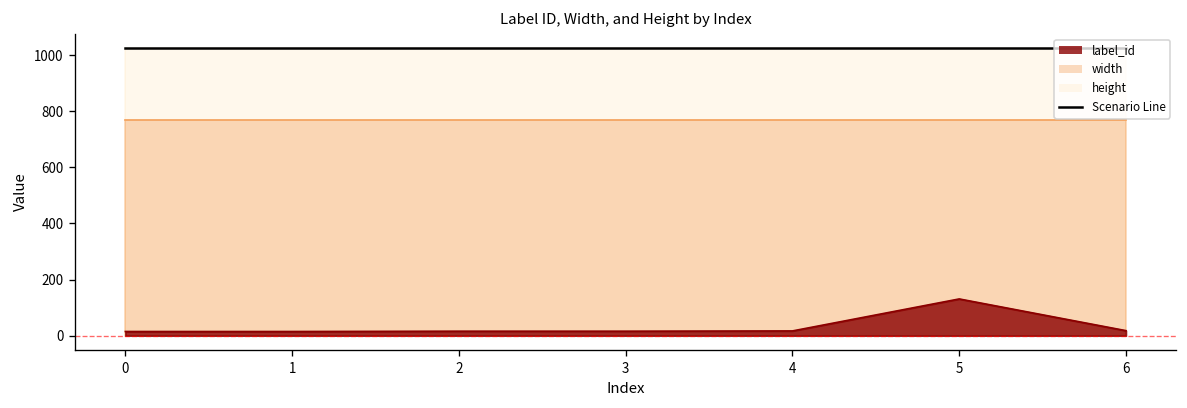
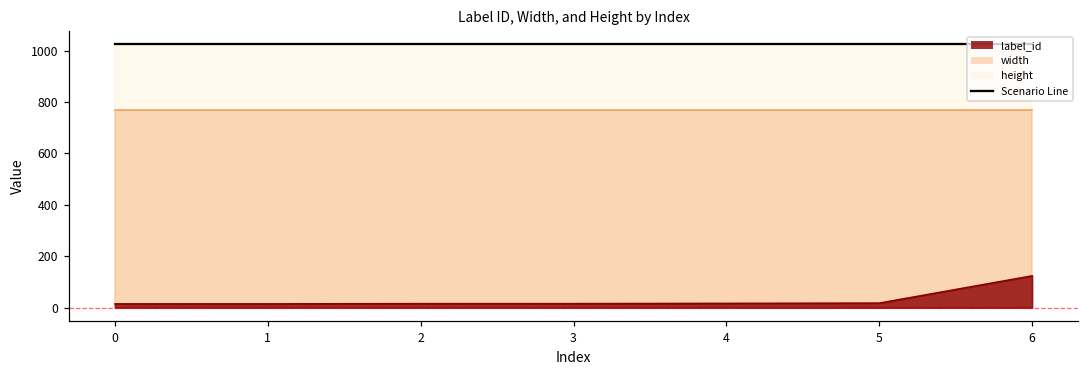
  {
    "height": {
      "0": 1020,
      "1": 1020,
      "2": 1020,
      "3": 1020,
      "4": 1020,
      "5": 1020
    },
    "width": {
      "0": 770,
      "1": 770,
      "2": 770,
      "3": 770,
      "4": 770,
      "5": 770,
      "6": 770
    },
    "label_id": {
      "0": 20,
      "1": 20,
      "2": 20,
      "3": 20,
      "4": 20,
-     "5": 130,
-     "6": 20
+     "5": 20,
+     "6": 120
    }
  }
